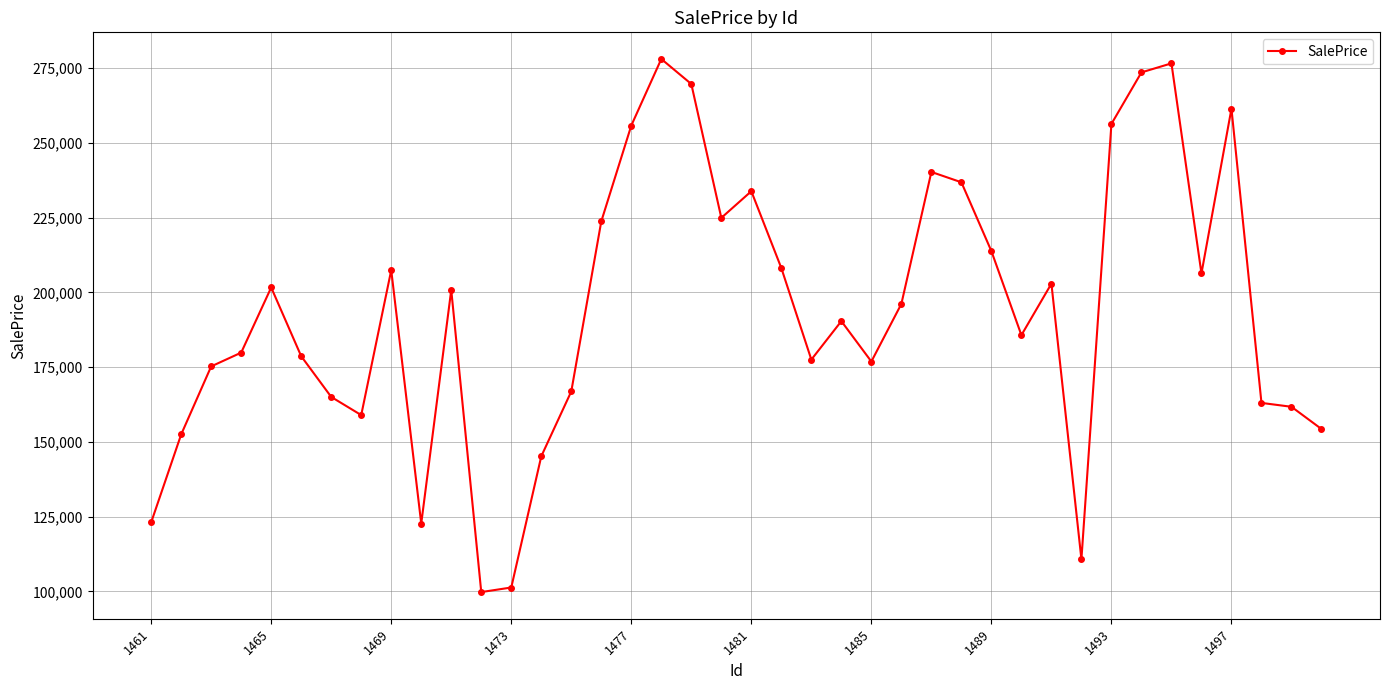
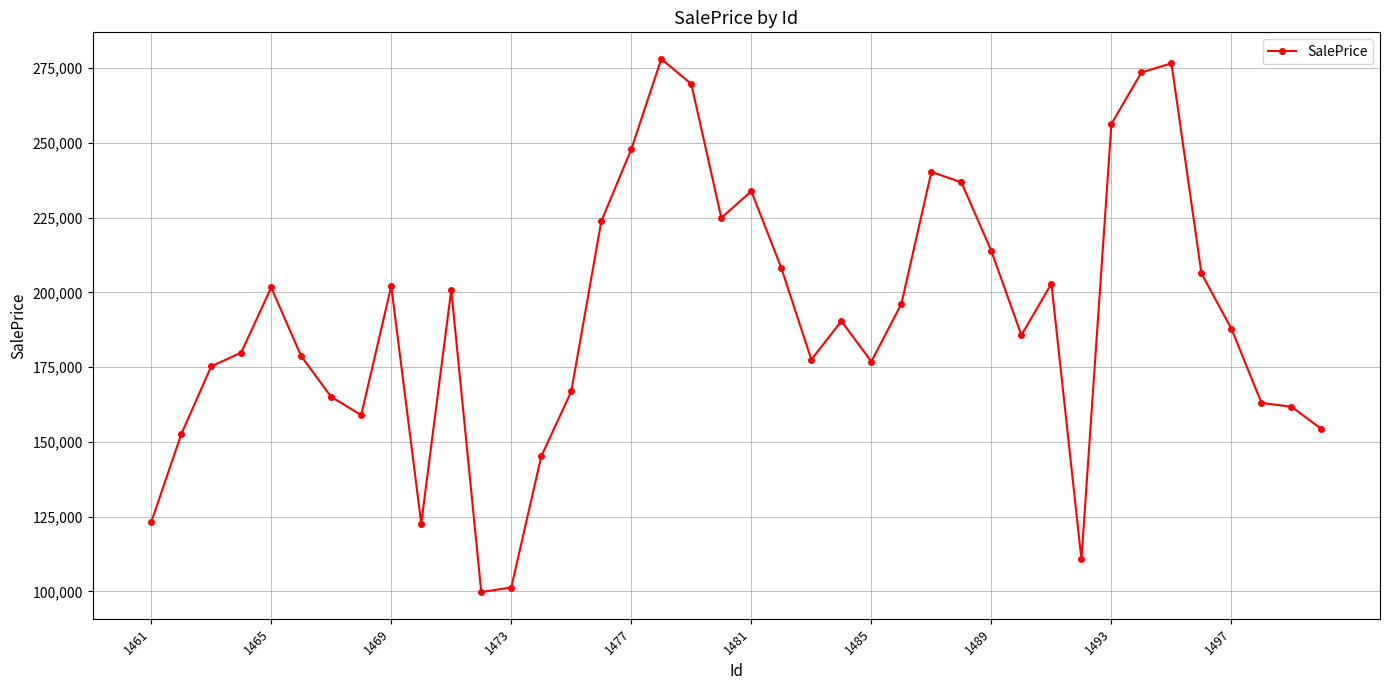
  {
    "1461": "123,000",
    "1465": "202,000",
-   "1469": "207,000",
+   "1469": "202,000",
    "1473": "101,000",
-   "1477": "256,000",
+   "1477": "248,000",
    "1481": "234,000",
    "1485": "177,000",
    "1489": "214,000",
    "1493": "256,000",
-   "1497": "261,000"
+   "1497": "188,000"
  }
